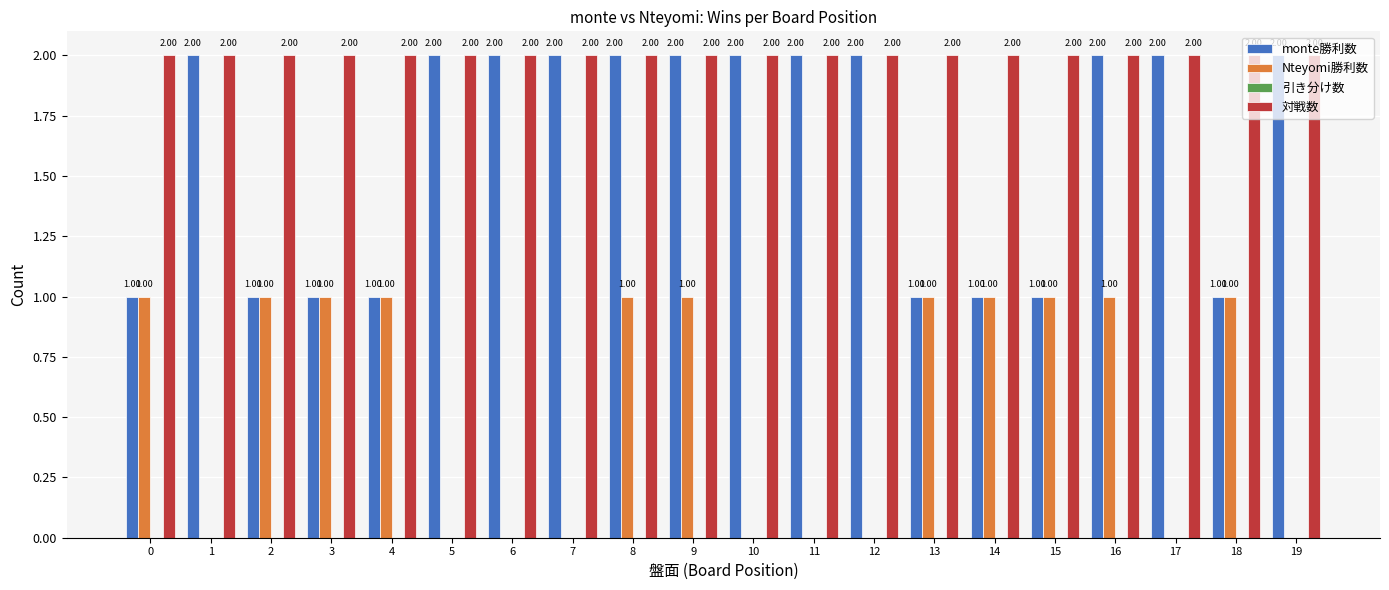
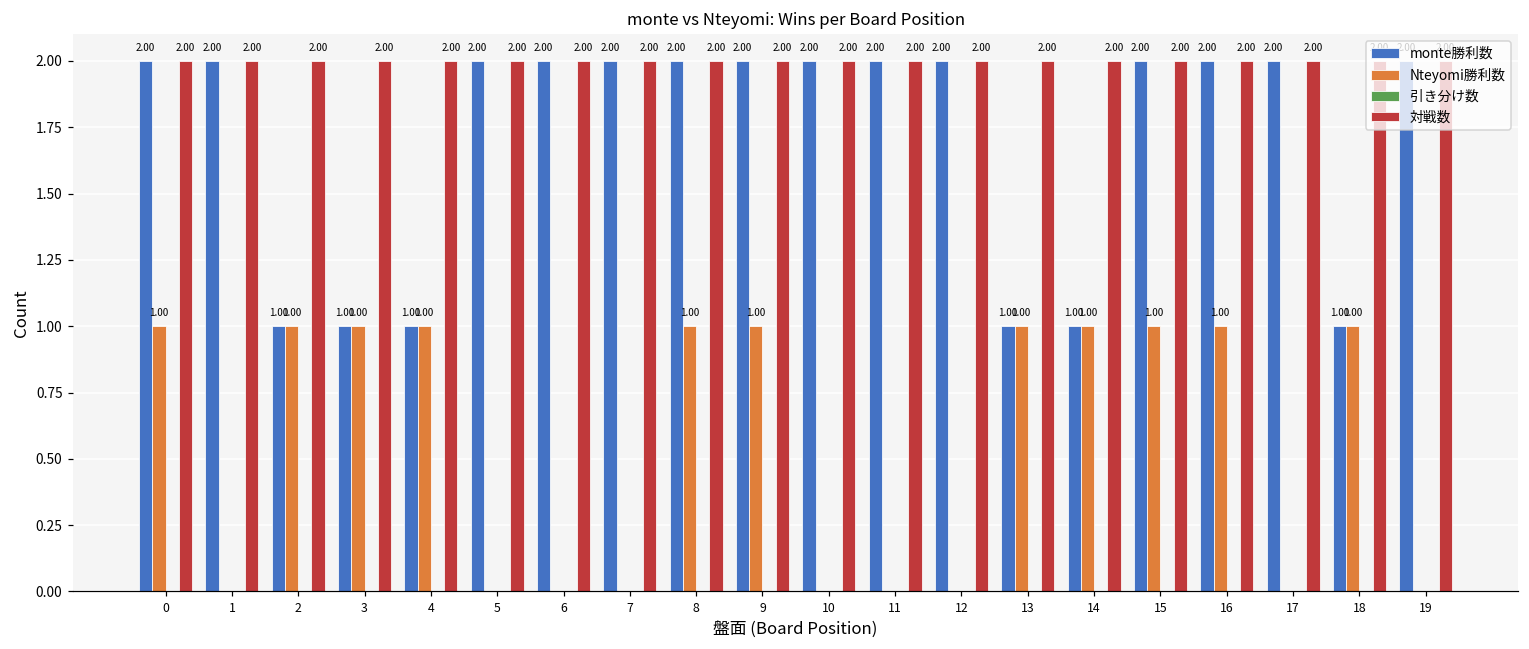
  {
    "monte勝利数": {
-     "0": 1.00,
+     "0": 2.00,
      "1": 2.00,
      "5": 2.00,
      "6": 2.00,
      "7": 2.00,
      "8": 2.00,
      "9": 2.00,
      "10": 2.00,
      "11": 2.00,
      "12": 2.00,
-     "15": 1.00,
+     "15": 2.00,
      "16": 2.00,
      "17": 2.00
    },
    "Nteyomi勝利数": {
      "8": 1.00,
      "9": 1.00,
      "16": 1.00
    },
    "引き分け数": {
      "0": 0.00,
      "1": 0.00,
      "2": 0.00,
      "3": 0.00,
      "4": 0.00,
      "5": 0.00,
      "6": 0.00,
      "7": 0.00,
      "8": 0.00,
      "9": 0.00,
      "10": 0.00,
      "11": 0.00,
      "12": 0.00,
      "13": 0.00,
      "14": 0.00,
      "15": 0.00,
      "16": 0.00,
      "17": 0.00,
      "18": 0.00,
      "19": 0.00
    },
    "対戦数": {
      "0": 2.00,
      "1": 2.00,
      "2": 2.00,
      "3": 2.00,
      "4": 2.00,
      "5": 2.00,
      "6": 2.00,
      "7": 2.00,
      "8": 2.00,
      "9": 2.00,
      "10": 2.00,
      "11": 2.00,
      "12": 2.00,
      "13": 2.00,
      "14": 2.00,
      "15": 2.00,
      "16": 2.00,
      "17": 2.00
    }
  }
